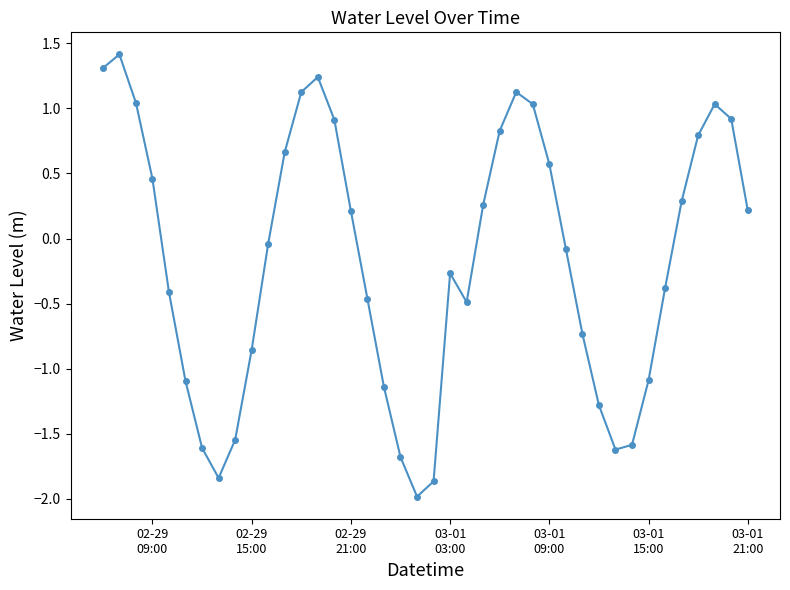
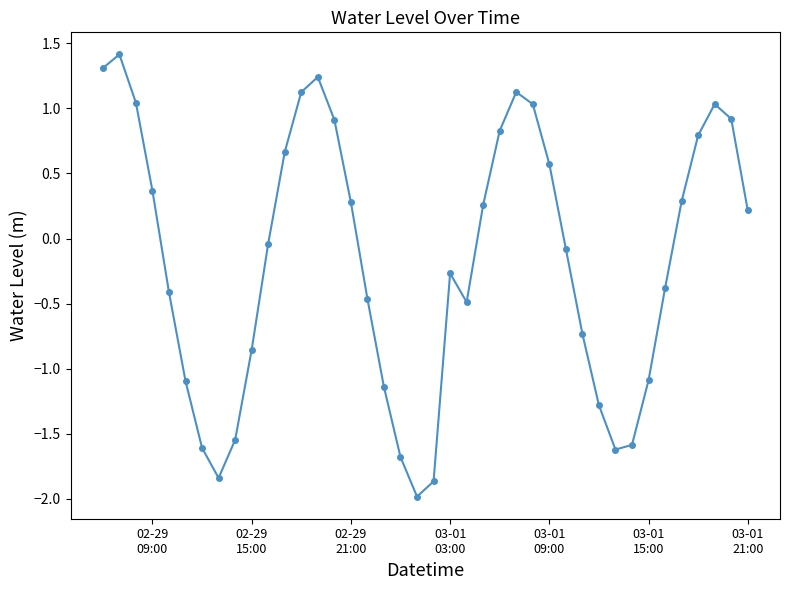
  {
-   "02-29 09:00": 0.46,
+   "02-29 09:00": 0.37,
    "02-29 15:00": -0.85,
-   "02-29 21:00": 0.21,
+   "02-29 21:00": 0.28,
    "03-01 03:00": -0.27,
    "03-01 09:00": 0.57,
    "03-01 15:00": -1.09,
    "03-01 21:00": 0.22
  }
